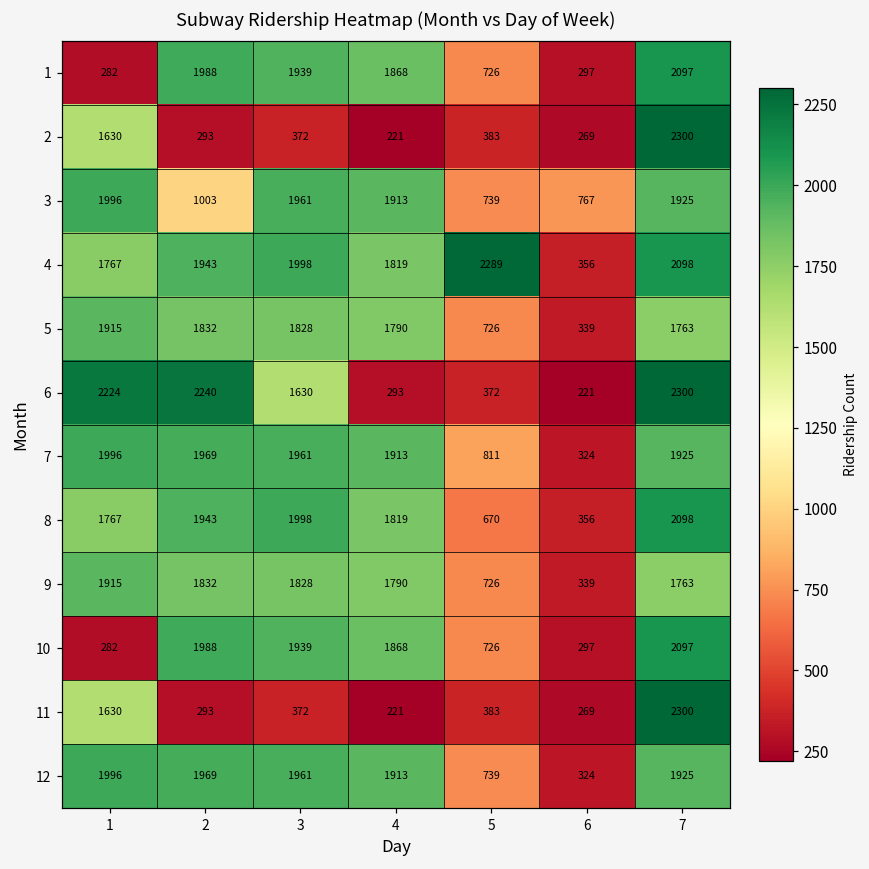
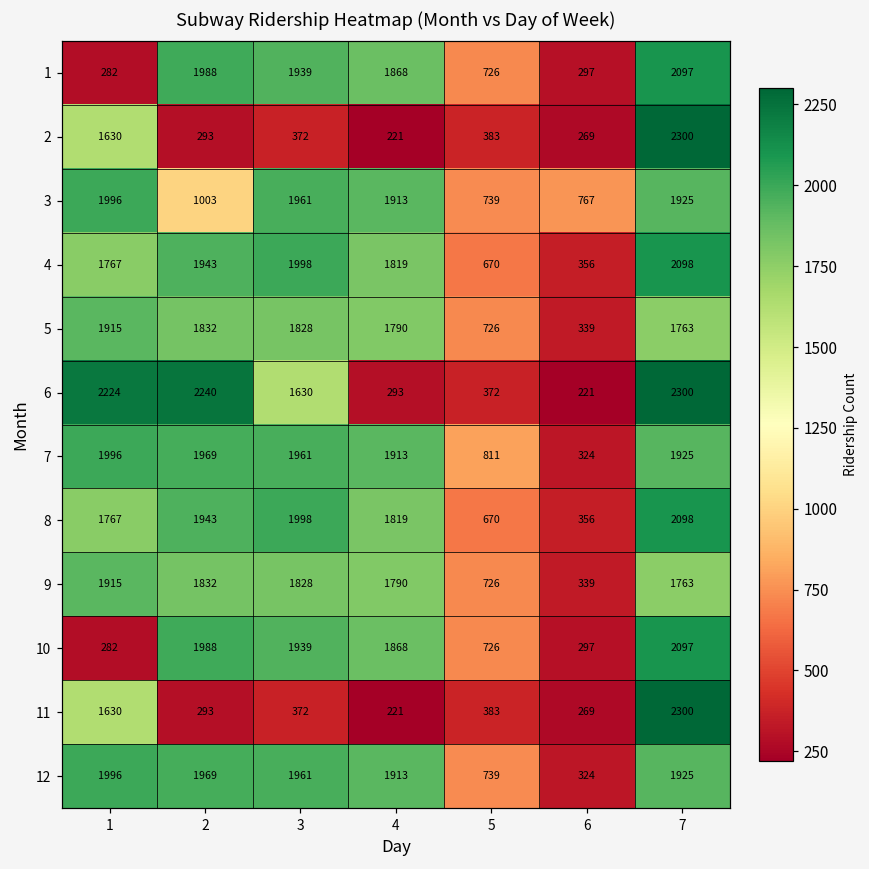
  {
    "1": {
      "1": 282,
      "2": 1988,
      "3": 1939,
      "4": 1868,
      "5": 726,
      "6": 297,
      "7": 2097
    },
    "2": {
      "1": 1630,
      "2": 293,
      "3": 372,
      "4": 221,
      "5": 383,
      "6": 269,
      "7": 2300
    },
    "3": {
      "1": 1996,
      "2": 1003,
      "3": 1961,
      "4": 1913,
      "5": 739,
      "6": 767,
      "7": 1925
    },
    "4": {
      "1": 1767,
      "2": 1943,
      "3": 1998,
      "4": 1819,
-     "5": 2289,
+     "5": 670,
      "6": 356,
      "7": 2098
    },
    "5": {
      "1": 1915,
      "2": 1832,
      "3": 1828,
      "4": 1790,
      "5": 726,
      "6": 339,
      "7": 1763
    },
    "6": {
      "1": 2224,
      "2": 2240,
      "3": 1630,
      "4": 293,
      "5": 372,
      "6": 221,
      "7": 2300
    },
    "7": {
      "1": 1996,
      "2": 1969,
      "3": 1961,
      "4": 1913,
      "5": 811,
      "6": 324,
      "7": 1925
    },
    "8": {
      "1": 1767,
      "2": 1943,
      "3": 1998,
      "4": 1819,
      "5": 670,
      "6": 356,
      "7": 2098
    },
    "9": {
      "1": 1915,
      "2": 1832,
      "3": 1828,
      "4": 1790,
      "5": 726,
      "6": 339,
      "7": 1763
    },
    "10": {
      "1": 282,
      "2": 1988,
      "3": 1939,
      "4": 1868,
      "5": 726,
      "6": 297,
      "7": 2097
    },
    "11": {
      "1": 1630,
      "2": 293,
      "3": 372,
      "4": 221,
      "5": 383,
      "6": 269,
      "7": 2300
    },
    "12": {
      "1": 1996,
      "2": 1969,
      "3": 1961,
      "4": 1913,
      "5": 739,
      "6": 324,
      "7": 1925
    }
  }
